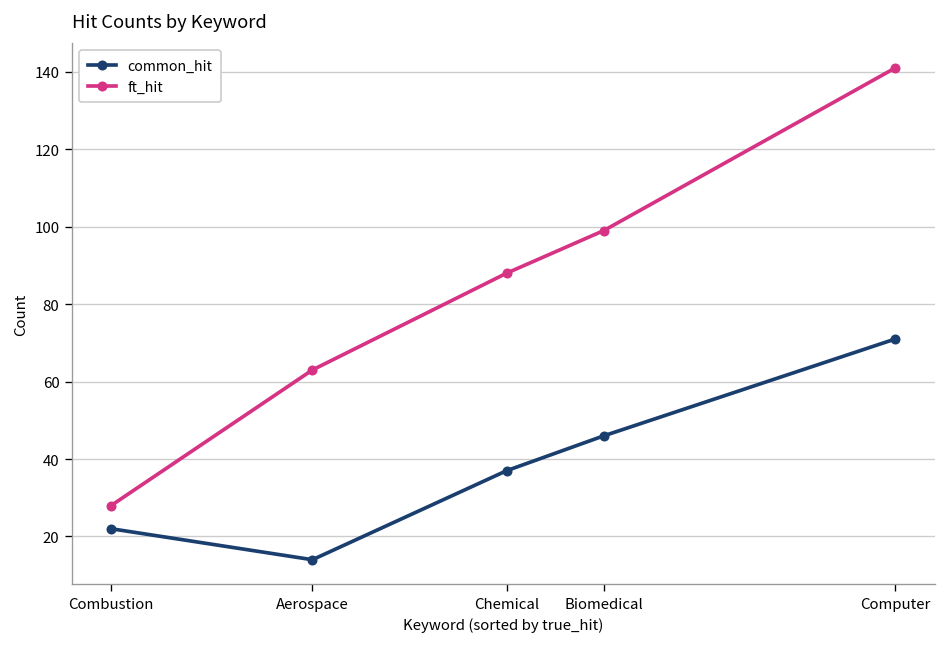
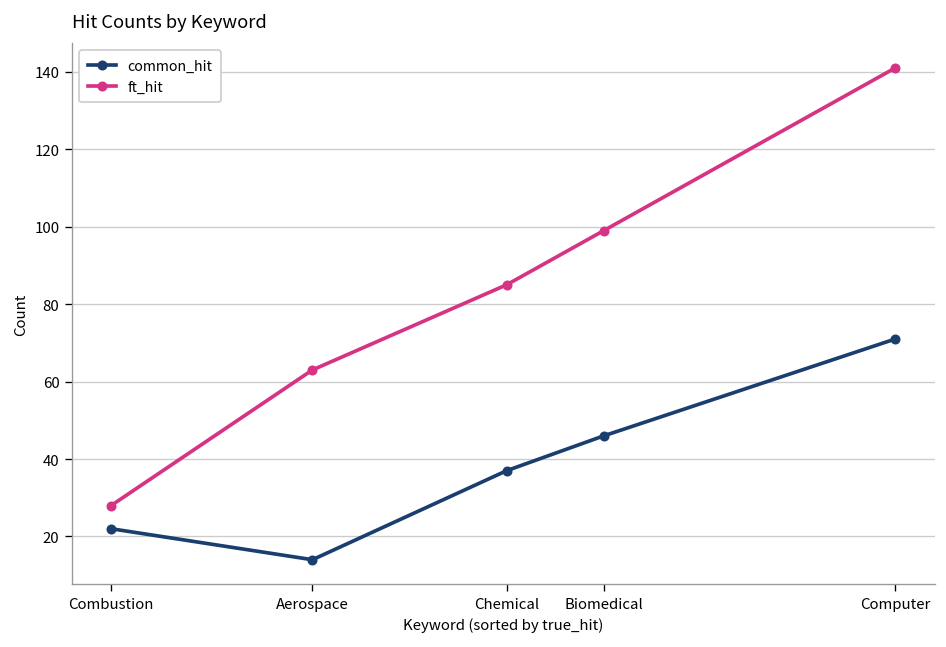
  {
    "common_hit": {
      "Combustion": 22,
      "Aerospace": 14,
      "Chemical": 37,
      "Biomedical": 46,
      "Computer": 71
    },
    "ft_hit": {
      "Combustion": 28,
      "Aerospace": 63,
-     "Chemical": 88,
+     "Chemical": 85,
      "Biomedical": 99,
      "Computer": 141
    }
  }
